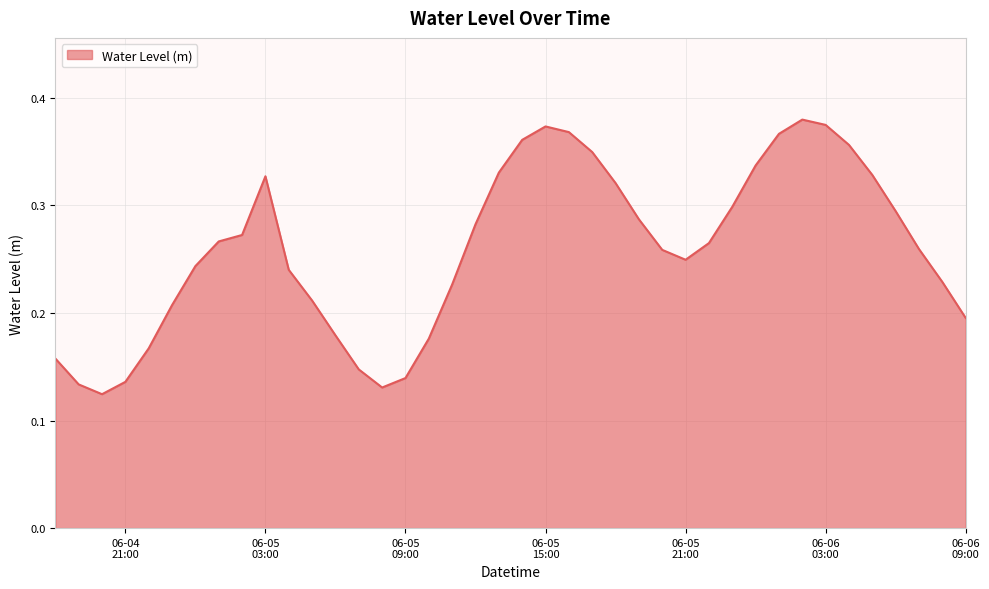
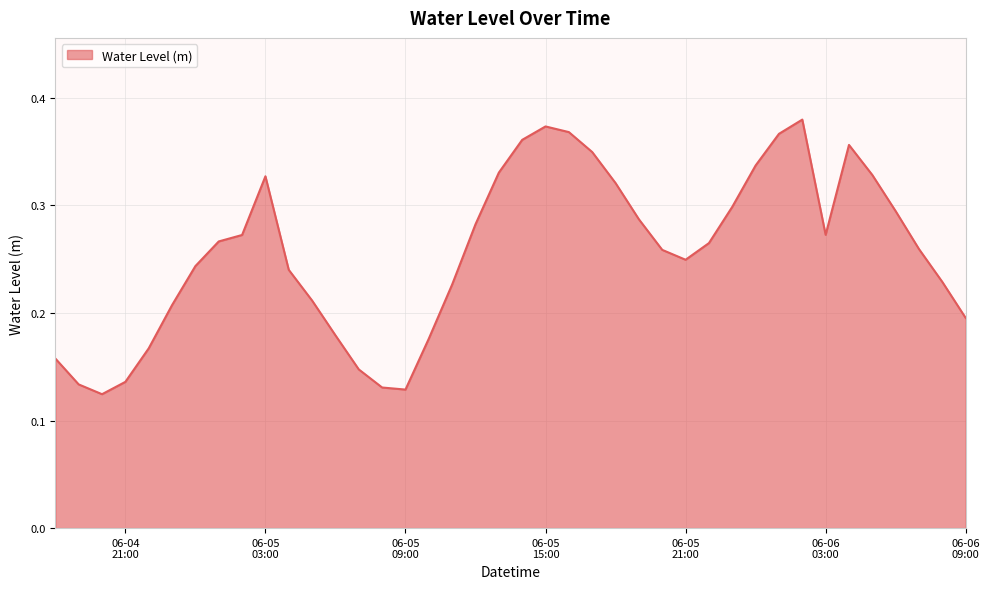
  {
    "06-04 21:00": 0.136,
    "06-05 03:00": 0.327,
-   "06-05 09:00": 0.140,
+   "06-05 09:00": 0.129,
    "06-05 15:00": 0.373,
    "06-05 21:00": 0.250,
-   "06-06 03:00": 0.375,
+   "06-06 03:00": 0.273,
    "06-06 09:00": 0.195
  }
